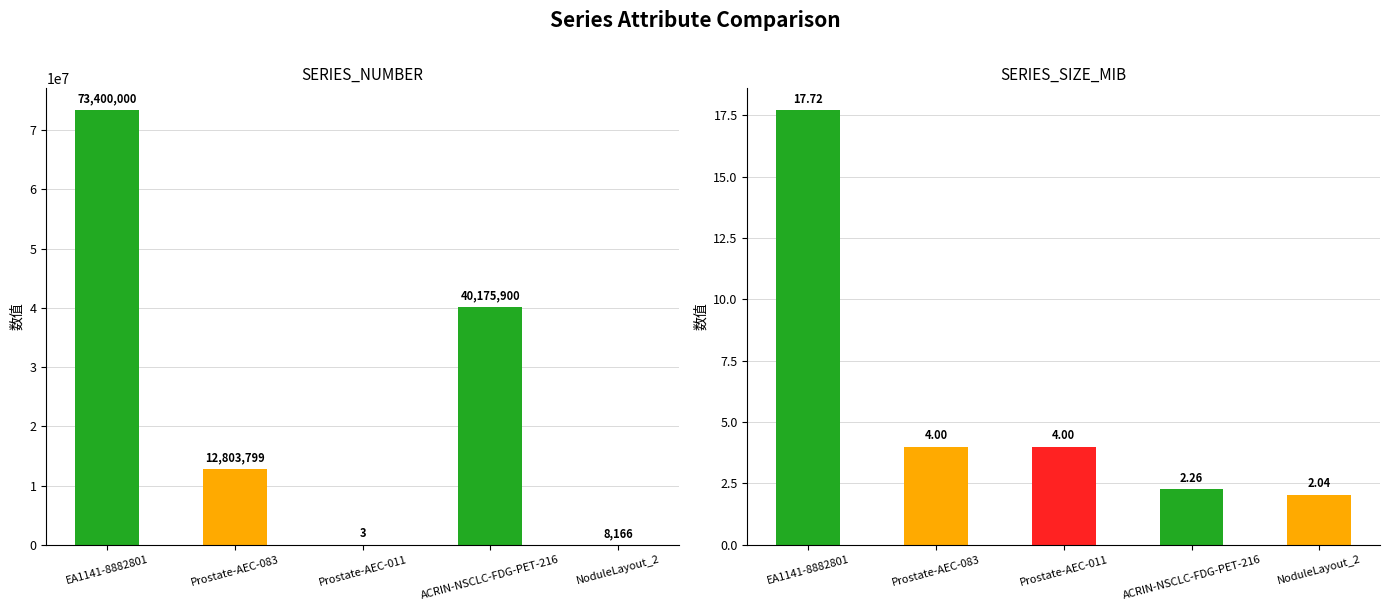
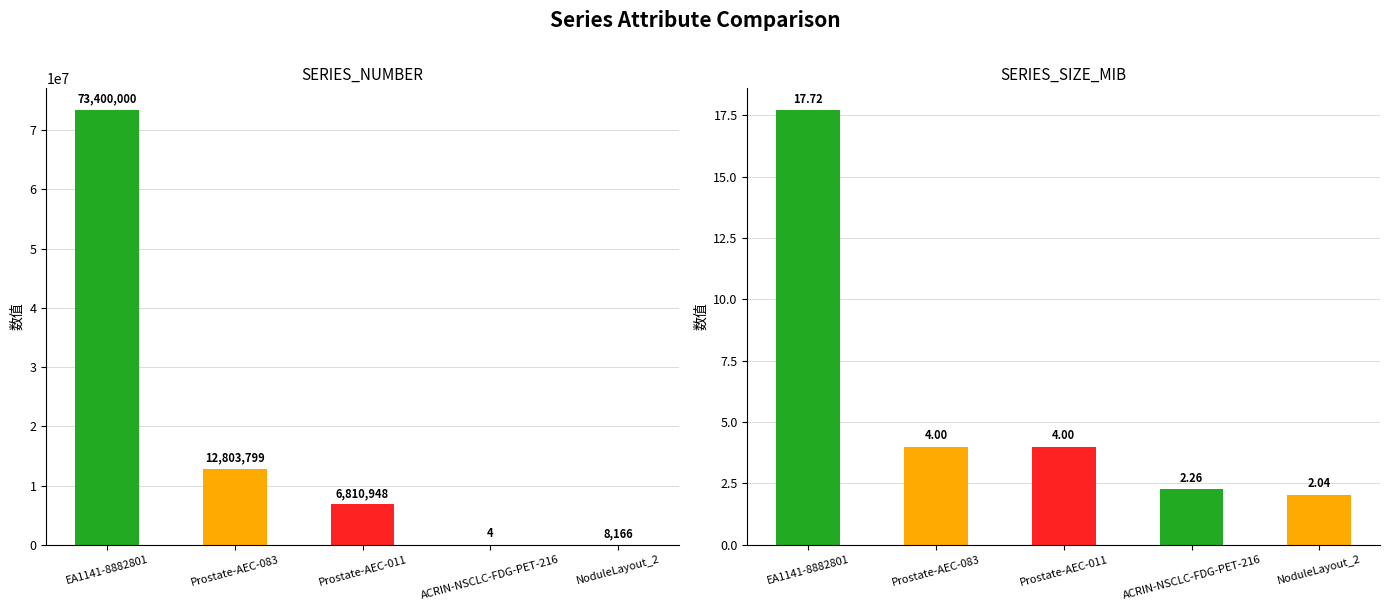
  {
    "SERIES_NUMBER": {
      "EA1141-8882801": "73,400,000",
      "Prostate-AEC-083": "12,803,799",
-     "Prostate-AEC-011": "3",
-     "ACRIN-NSCLC-FDG-PET-216": "40,175,900",
+     "Prostate-AEC-011": "6,810,948",
+     "ACRIN-NSCLC-FDG-PET-216": "4",
      "NoduleLayout_2": "8,166"
    },
    "SERIES_SIZE_MIB": {
      "EA1141-8882801": "17.72",
      "Prostate-AEC-083": "4.00",
      "Prostate-AEC-011": "4.00",
      "ACRIN-NSCLC-FDG-PET-216": "2.26",
      "NoduleLayout_2": "2.04"
    }
  }
